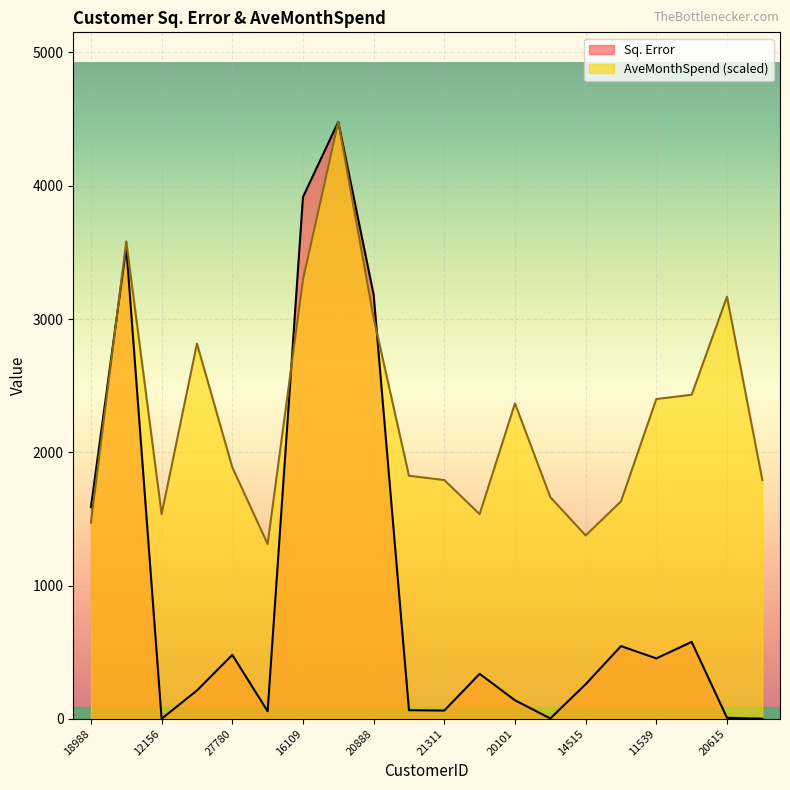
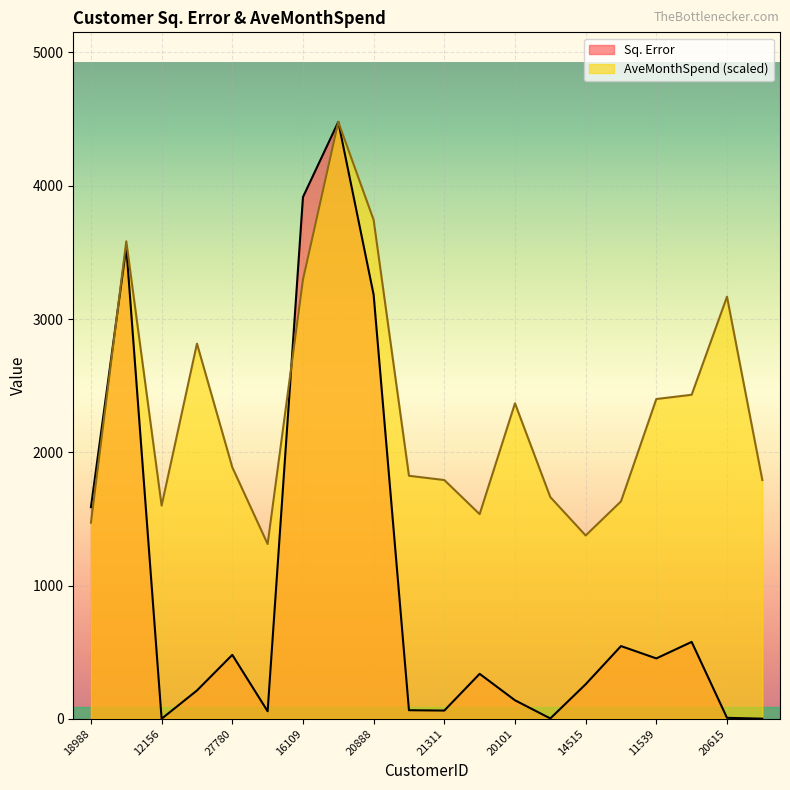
  {
    "Sq. Error": {
      "18988": 1590,
      "27780": 480,
      "16109": 3910,
      "20888": 3180,
      "20101": 140,
      "14515": 260,
      "11539": 450
    },
    "AveMonthSpend (scaled)": {
      "18988": 1470,
-     "12156": 1540,
+     "12156": 1600,
      "27780": 1890,
      "16109": 3300,
-     "20888": 3010,
+     "20888": 3740,
      "21311": 1790,
      "20101": 2370,
      "14515": 1380,
      "11539": 2400,
      "20615": 3170
    }
  }
